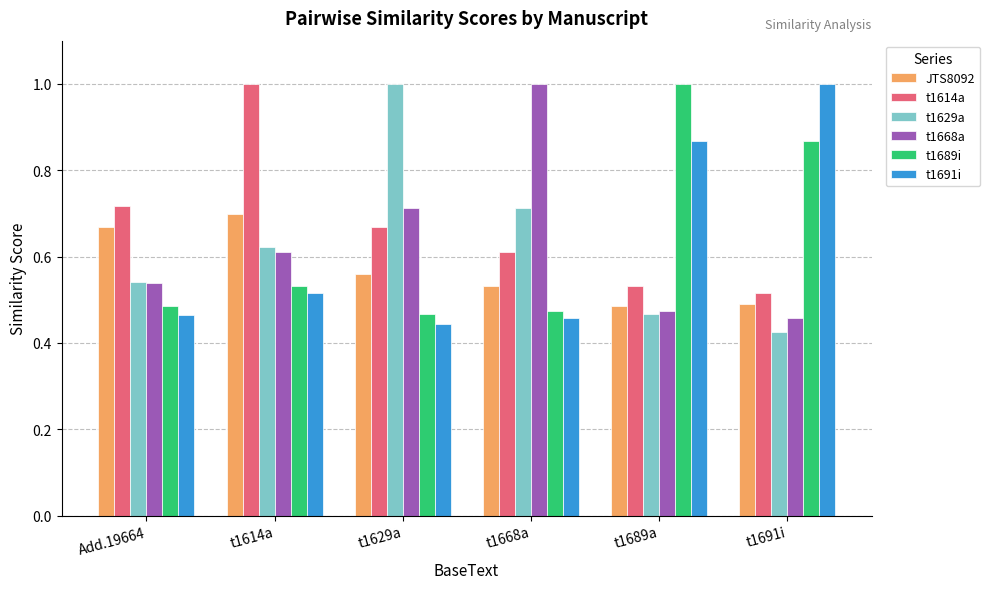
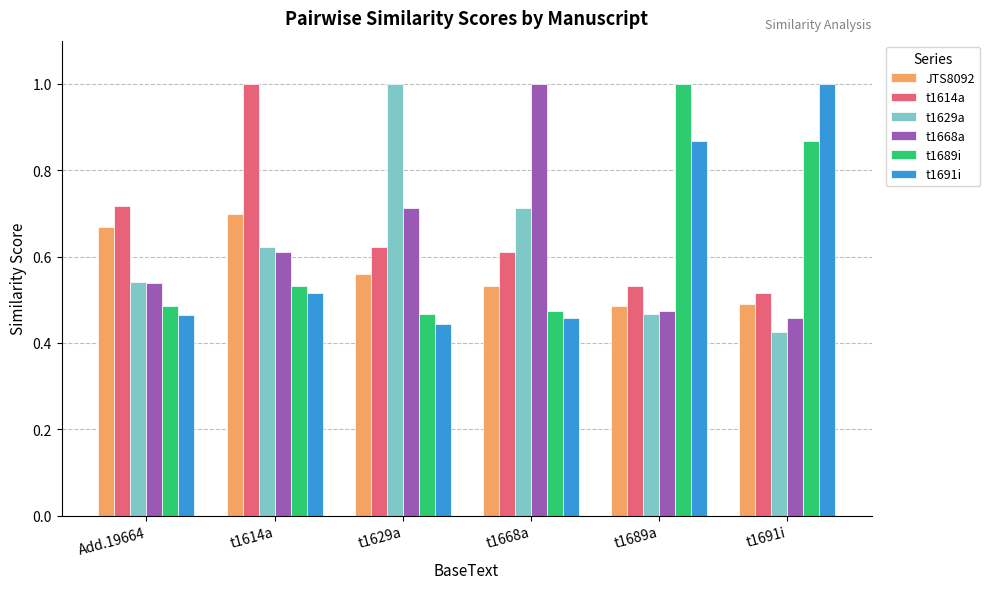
  {
    "JTS8092": {
      "Add.19664": 0.67,
      "t1614a": 0.70,
      "t1629a": 0.56,
      "t1668a": 0.53,
      "t1689a": 0.49,
      "t1691i": 0.49
    },
    "t1614a": {
      "Add.19664": 0.72,
      "t1614a": 1.00,
-     "t1629a": 0.67,
+     "t1629a": 0.62,
      "t1668a": 0.61,
      "t1689a": 0.53,
      "t1691i": 0.52
    },
    "t1629a": {
      "Add.19664": 0.54,
      "t1614a": 0.62,
      "t1629a": 1.00,
      "t1668a": 0.71,
      "t1689a": 0.47,
      "t1691i": 0.43
    },
    "t1668a": {
      "Add.19664": 0.54,
      "t1614a": 0.61,
      "t1629a": 0.71,
      "t1668a": 1.00,
      "t1689a": 0.47,
      "t1691i": 0.46
    },
    "t1689i": {
      "Add.19664": 0.49,
      "t1614a": 0.53,
      "t1629a": 0.47,
      "t1668a": 0.47,
      "t1689a": 1.00,
      "t1691i": 0.87
    },
    "t1691i": {
      "Add.19664": 0.47,
      "t1614a": 0.52,
      "t1629a": 0.44,
      "t1668a": 0.46,
      "t1689a": 0.87,
      "t1691i": 1.00
    }
  }
